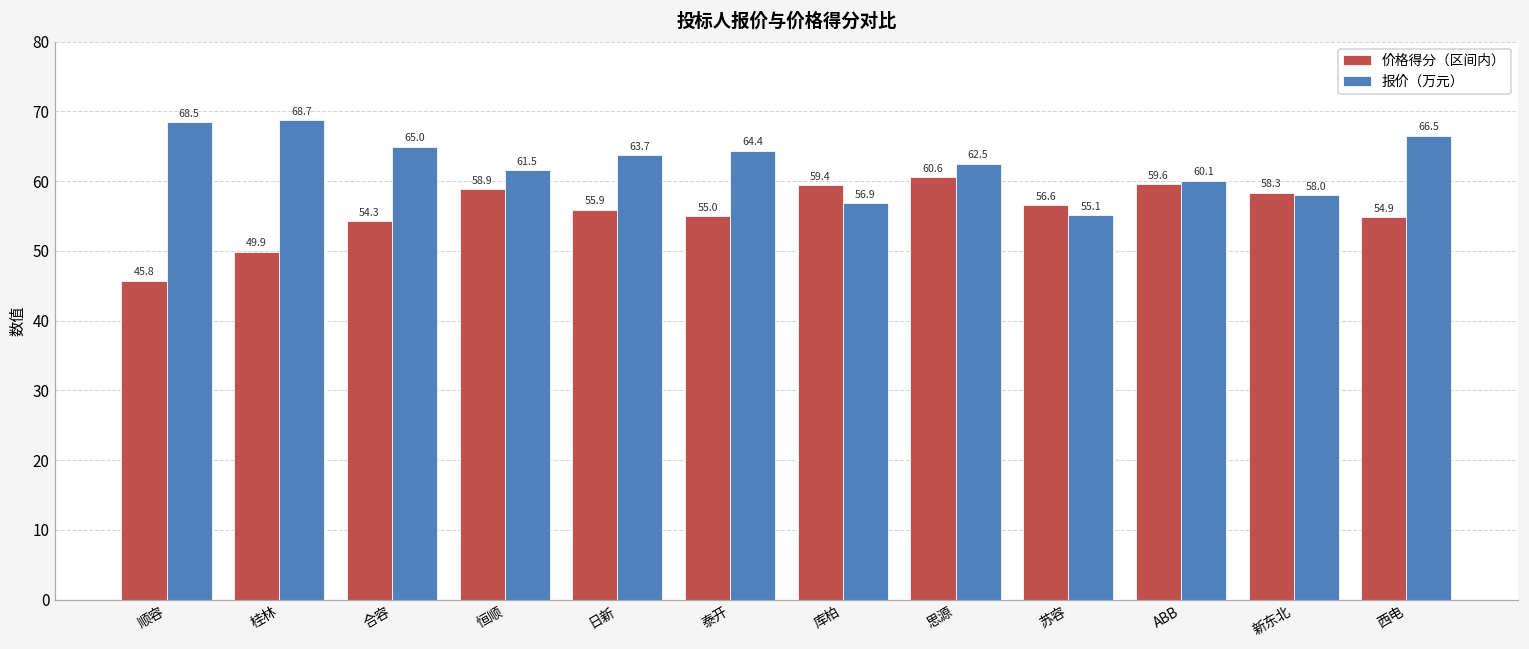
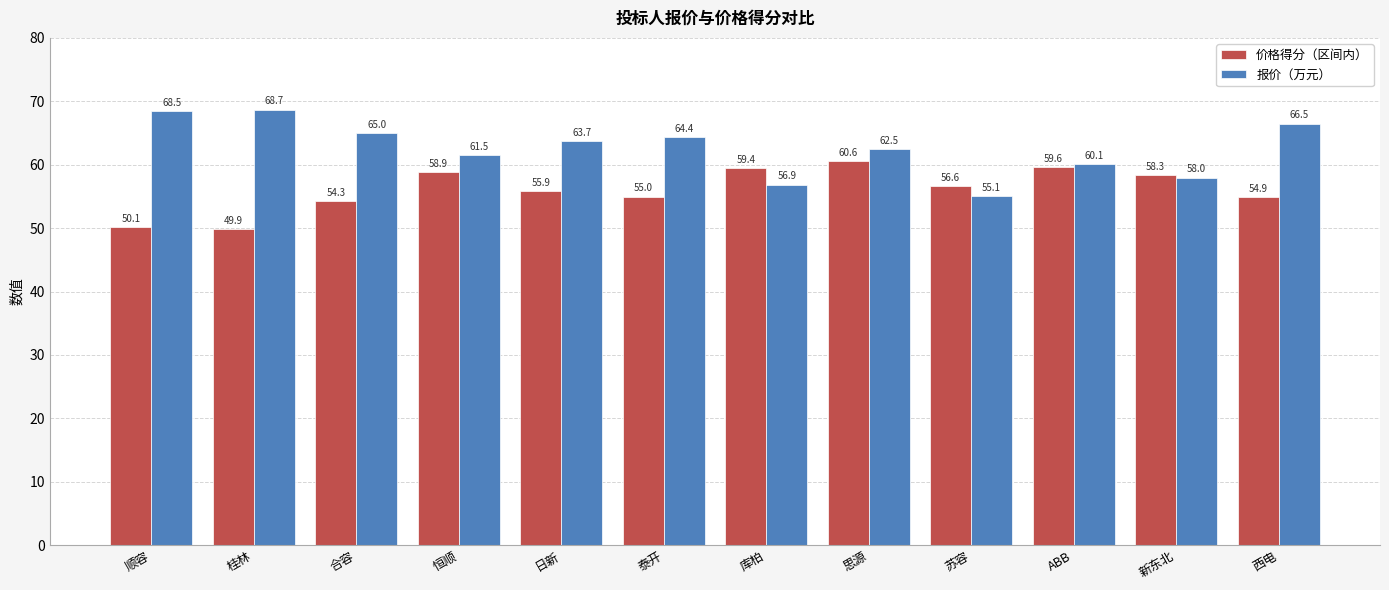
  {
    "价格得分（区间内）": {
-     "顺容": 45.8,
+     "顺容": 50.1,
      "桂林": 49.9,
      "合容": 54.3,
      "恒顺": 58.9,
      "日新": 55.9,
      "泰开": 55.0,
      "库柏": 59.4,
      "思源": 60.6,
      "苏容": 56.6,
      "ABB": 59.6,
      "新东北": 58.3,
      "西电": 54.9
    },
    "报价（万元）": {
      "顺容": 68.5,
      "桂林": 68.7,
      "合容": 65.0,
      "恒顺": 61.5,
      "日新": 63.7,
      "泰开": 64.4,
      "库柏": 56.9,
      "思源": 62.5,
      "苏容": 55.1,
      "ABB": 60.1,
      "新东北": 58.0,
      "西电": 66.5
    }
  }
